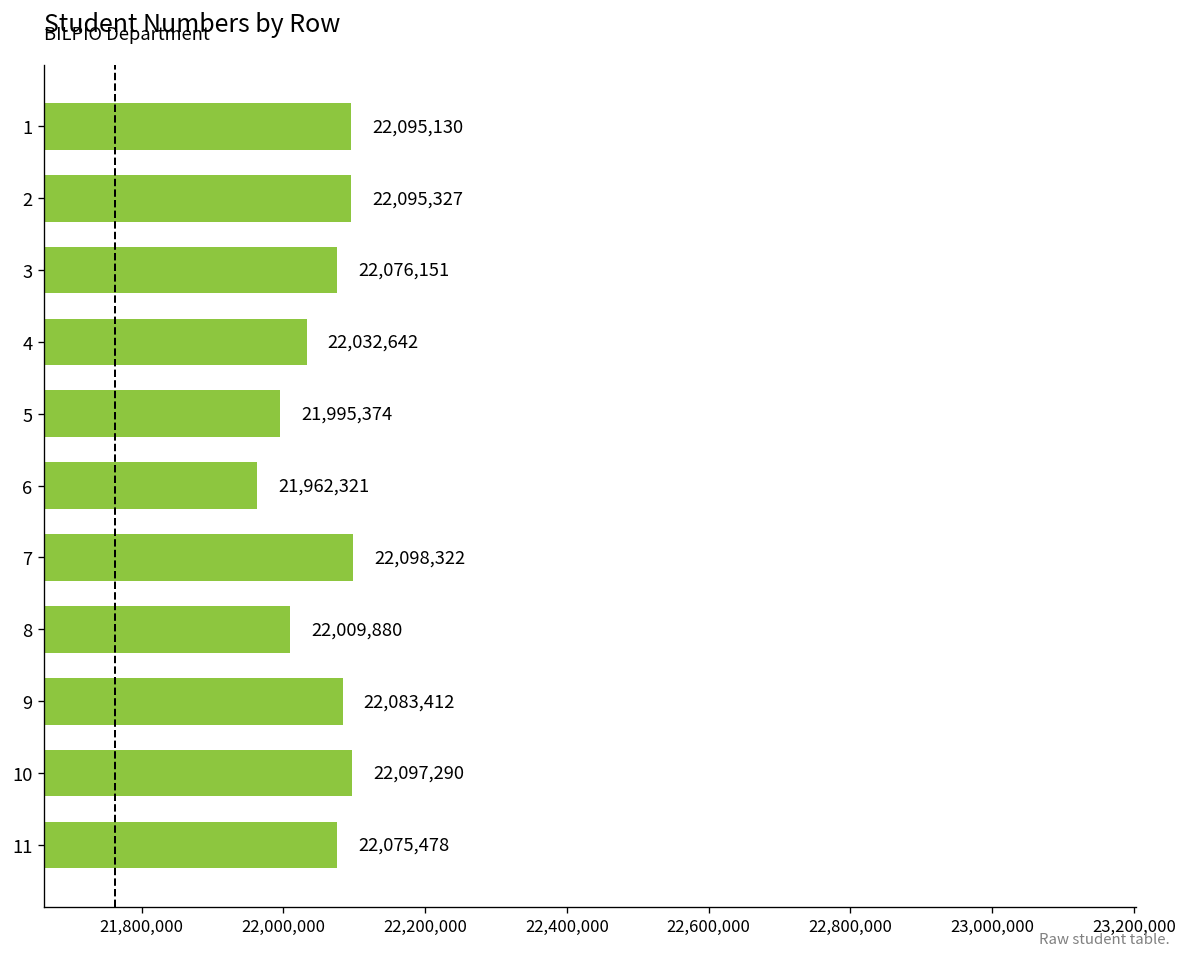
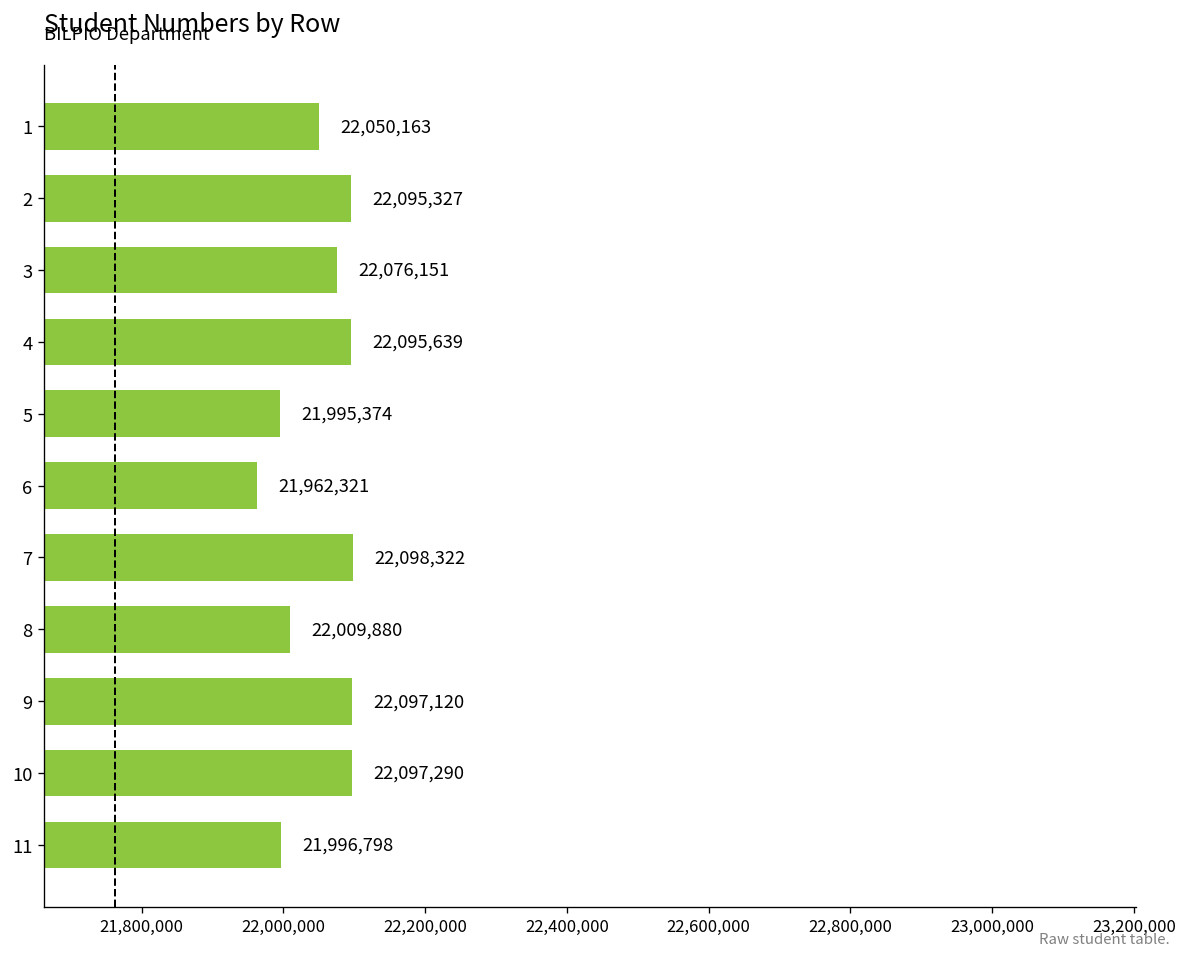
  {
-   "1": "22,095,130",
+   "1": "22,050,163",
    "2": "22,095,327",
    "3": "22,076,151",
-   "4": "22,032,642",
+   "4": "22,095,639",
    "5": "21,995,374",
    "6": "21,962,321",
    "7": "22,098,322",
    "8": "22,009,880",
-   "9": "22,083,412",
+   "9": "22,097,120",
    "10": "22,097,290",
-   "11": "22,075,478"
+   "11": "21,996,798"
  }
